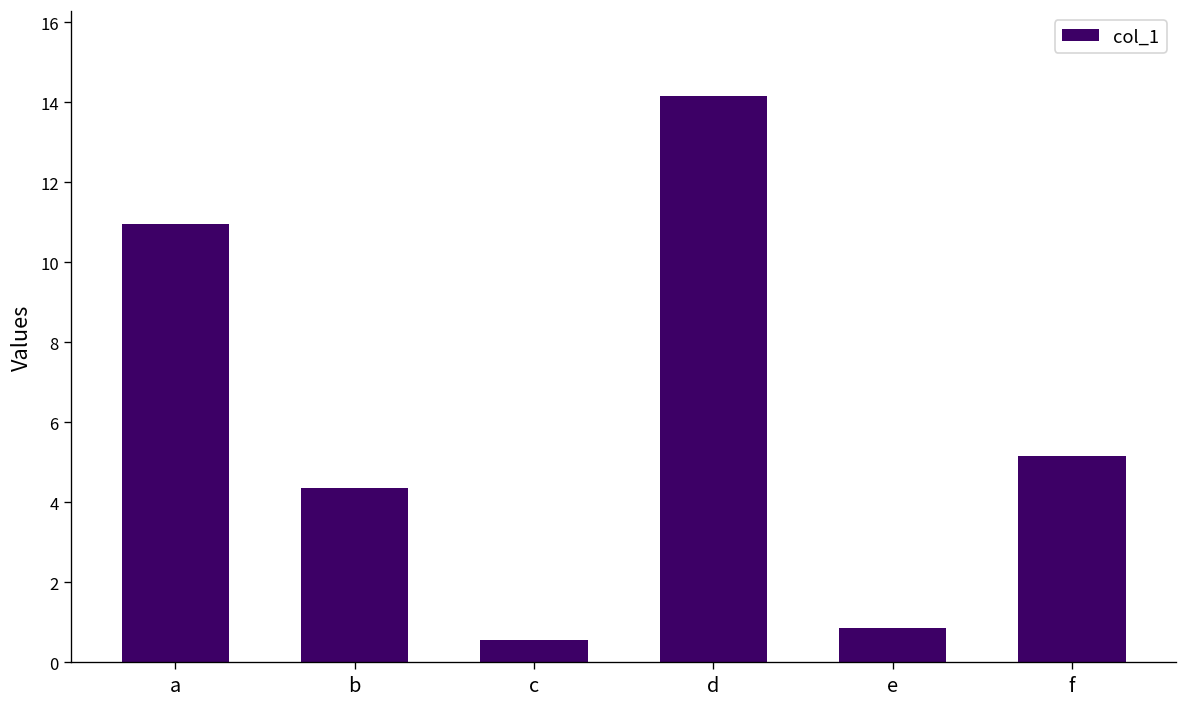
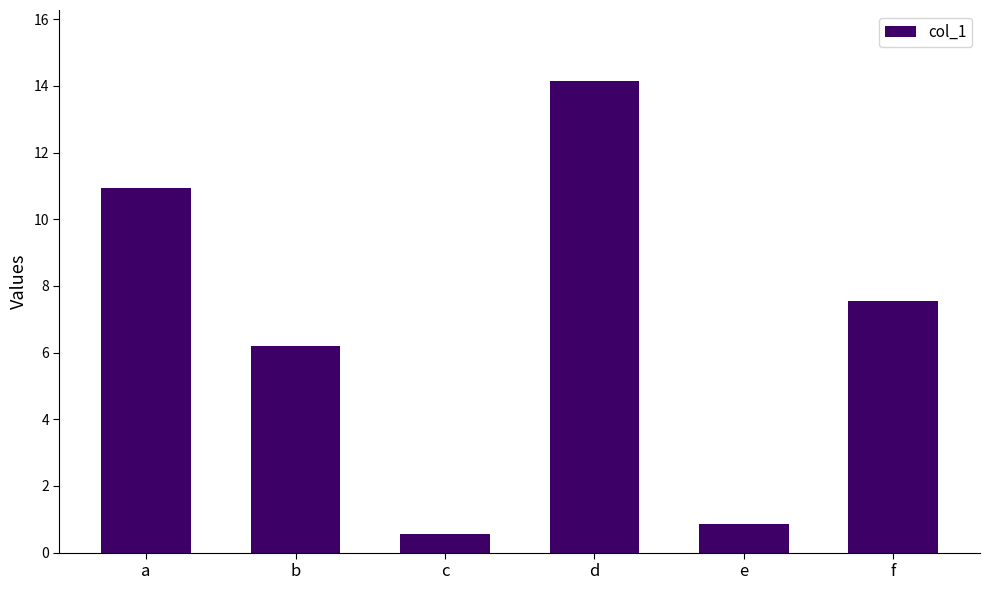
  {
    "a": 10.9,
-   "b": 4.3,
+   "b": 6.2,
    "c": 0.5,
    "d": 14.2,
    "e": 0.8,
-   "f": 5.2
+   "f": 7.5
  }
